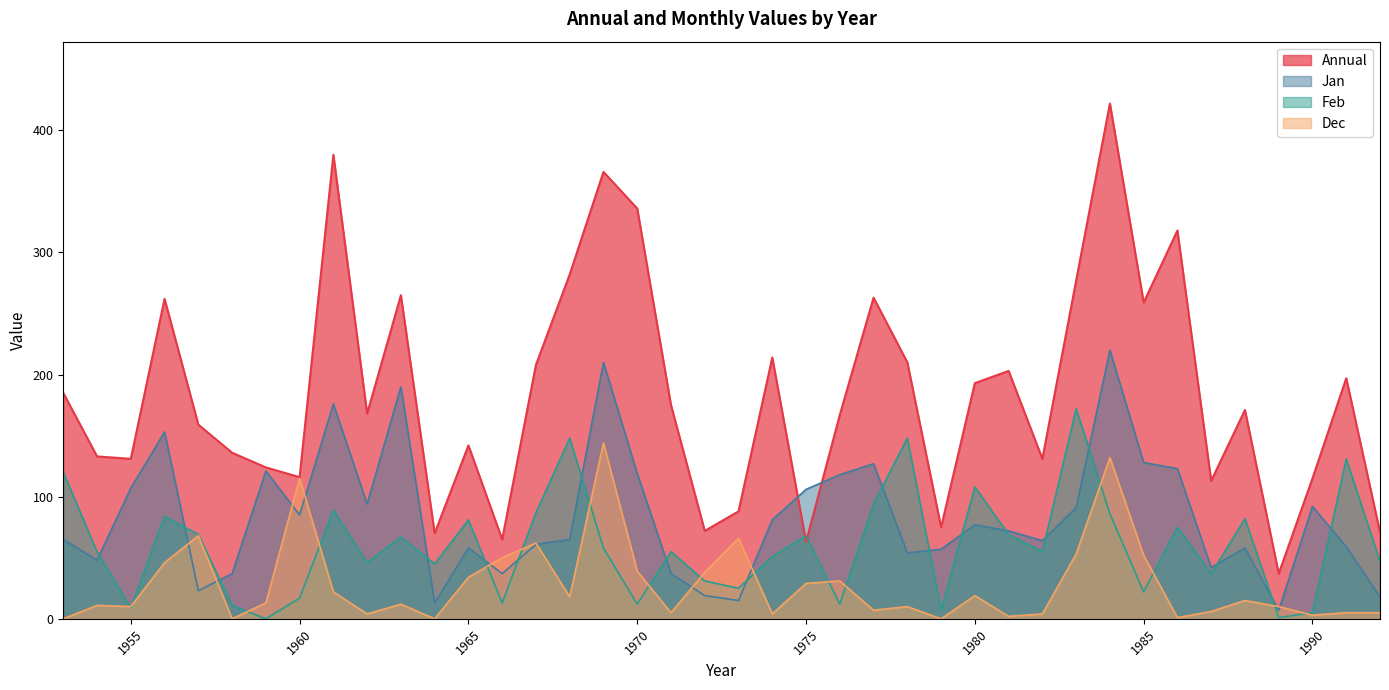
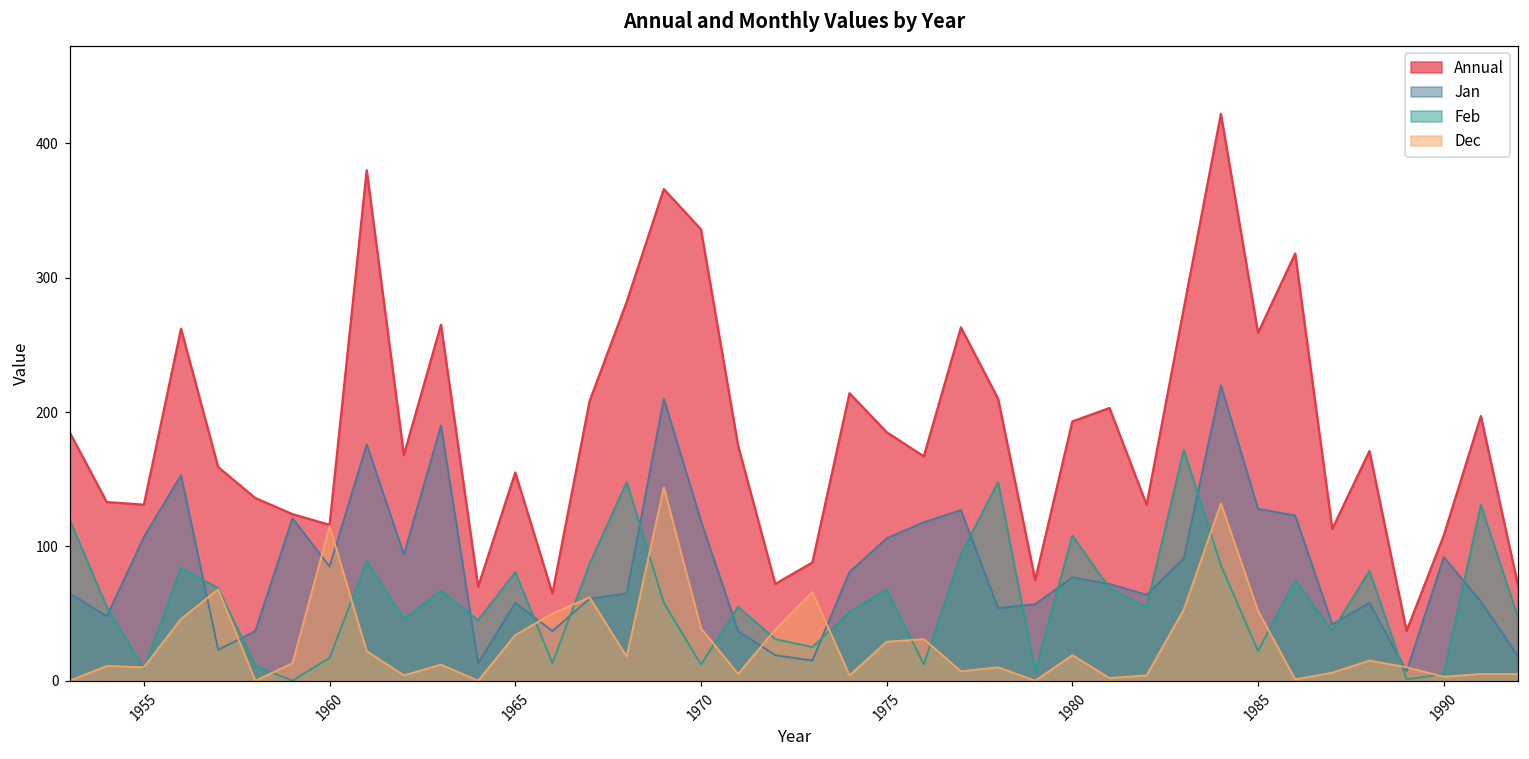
  {
    "Annual": {
      "1955": 131,
-     "1965": 142,
+     "1965": 155,
      "1970": 336,
-     "1975": 63,
+     "1975": 185,
      "1980": 193,
      "1985": 259,
-     "1990": 115
+     "1990": 108
    },
    "Dec": {
      "1965": 34,
      "1970": 39,
      "1975": 29,
      "1980": 19,
      "1985": 52
    }
  }
